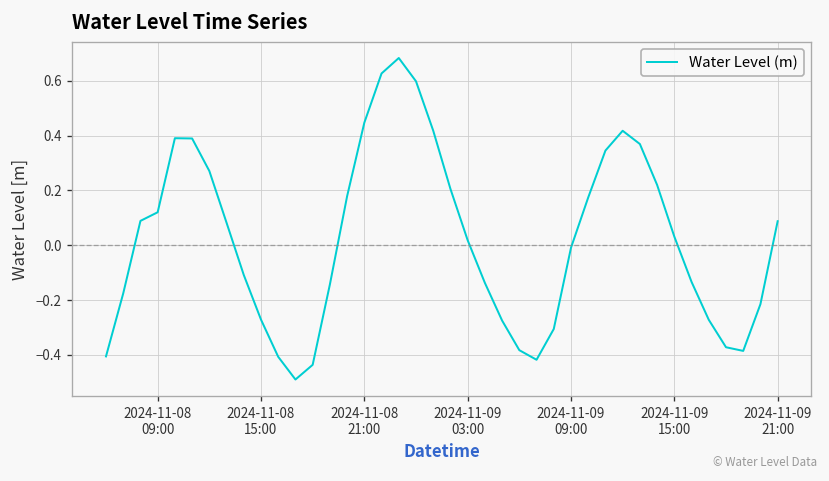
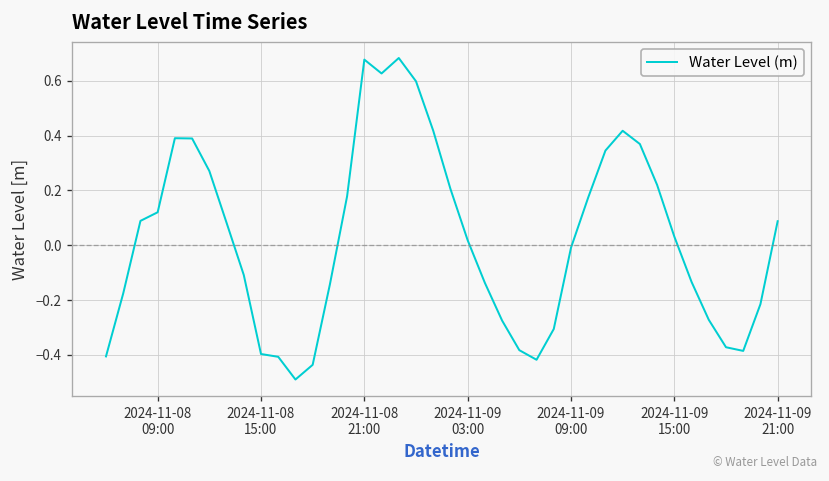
  {
    "2024-11-08 09:00": 0.12,
-   "2024-11-08 15:00": -0.27,
-   "2024-11-08 21:00": 0.45,
+   "2024-11-08 15:00": -0.40,
+   "2024-11-08 21:00": 0.68,
    "2024-11-09 03:00": 0.02,
    "2024-11-09 09:00": -0.01,
    "2024-11-09 15:00": 0.03,
    "2024-11-09 21:00": 0.09
  }
